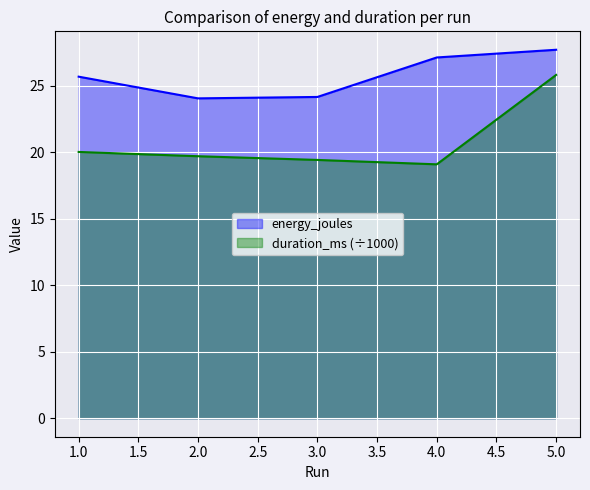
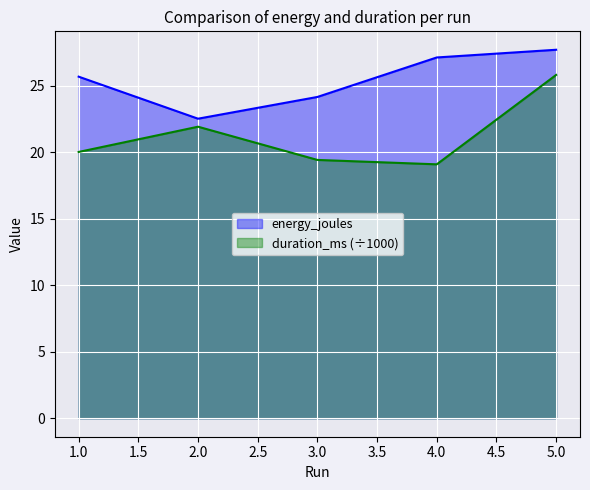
  {
    "energy_joules": {
      "1.0": 25.7,
-     "2.0": 24.0,
+     "2.0": 22.5,
      "3.0": 24.1,
      "4.0": 27.1,
      "5.0": 27.7
    },
    "duration_ms (÷1000)": {
      "1.0": 20.0,
-     "2.0": 19.7,
+     "2.0": 21.9,
      "3.0": 19.4,
      "4.0": 19.1,
      "5.0": 25.8
    }
  }
